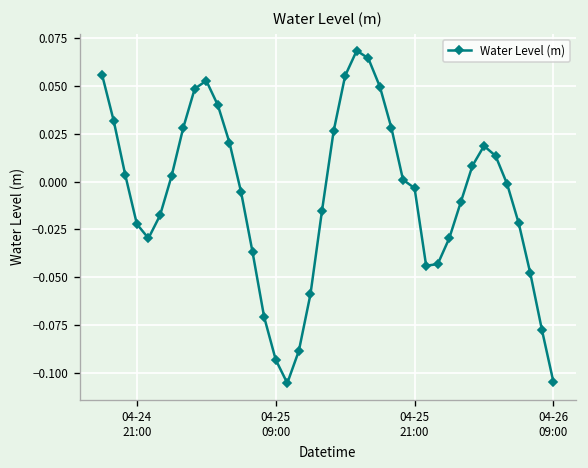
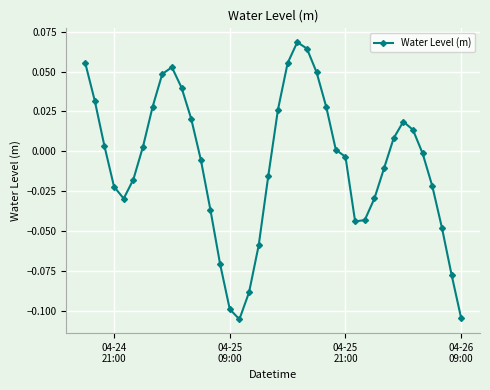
  {
    "04-24 21:00": -0.022,
-   "04-25 09:00": -0.093,
+   "04-25 09:00": -0.099,
    "04-25 21:00": -0.003,
    "04-26 09:00": -0.105
  }
